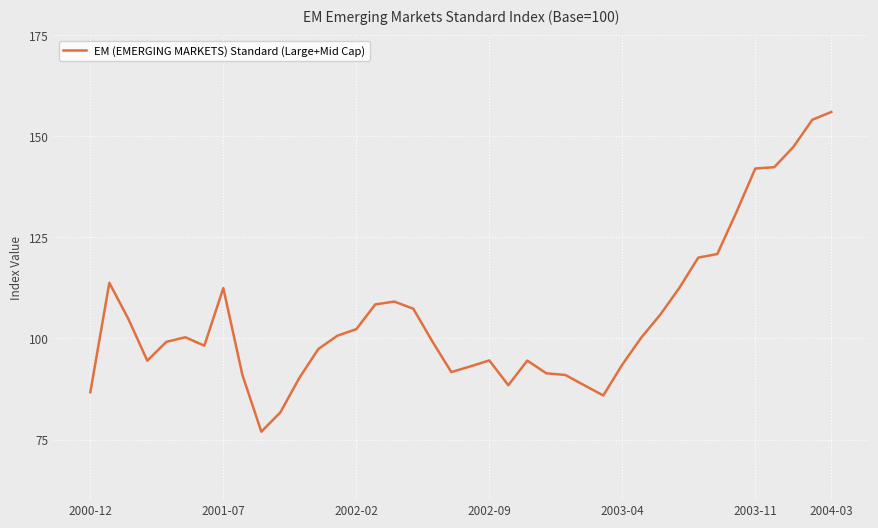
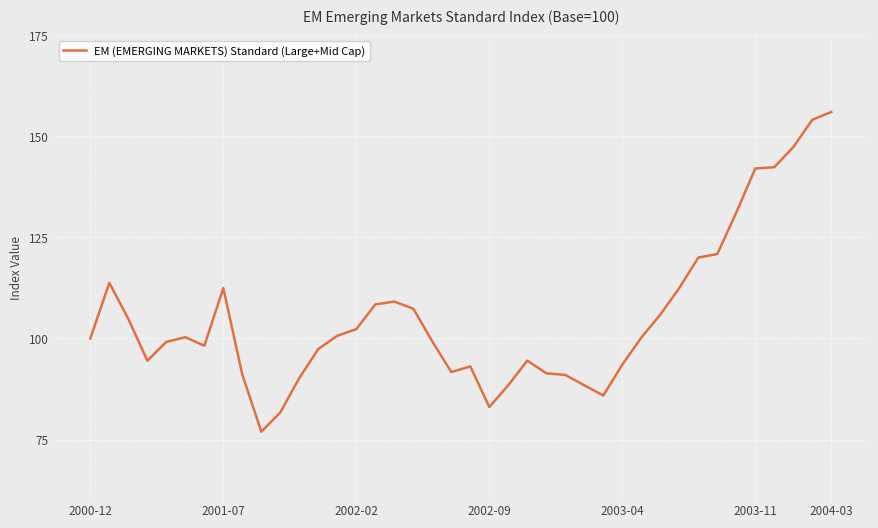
  {
-   "2000-12": 87,
+   "2000-12": 100,
    "2001-07": 112,
    "2002-02": 102,
-   "2002-09": 95,
+   "2002-09": 83,
    "2003-04": 94,
    "2003-11": 142,
    "2004-03": 156
  }
